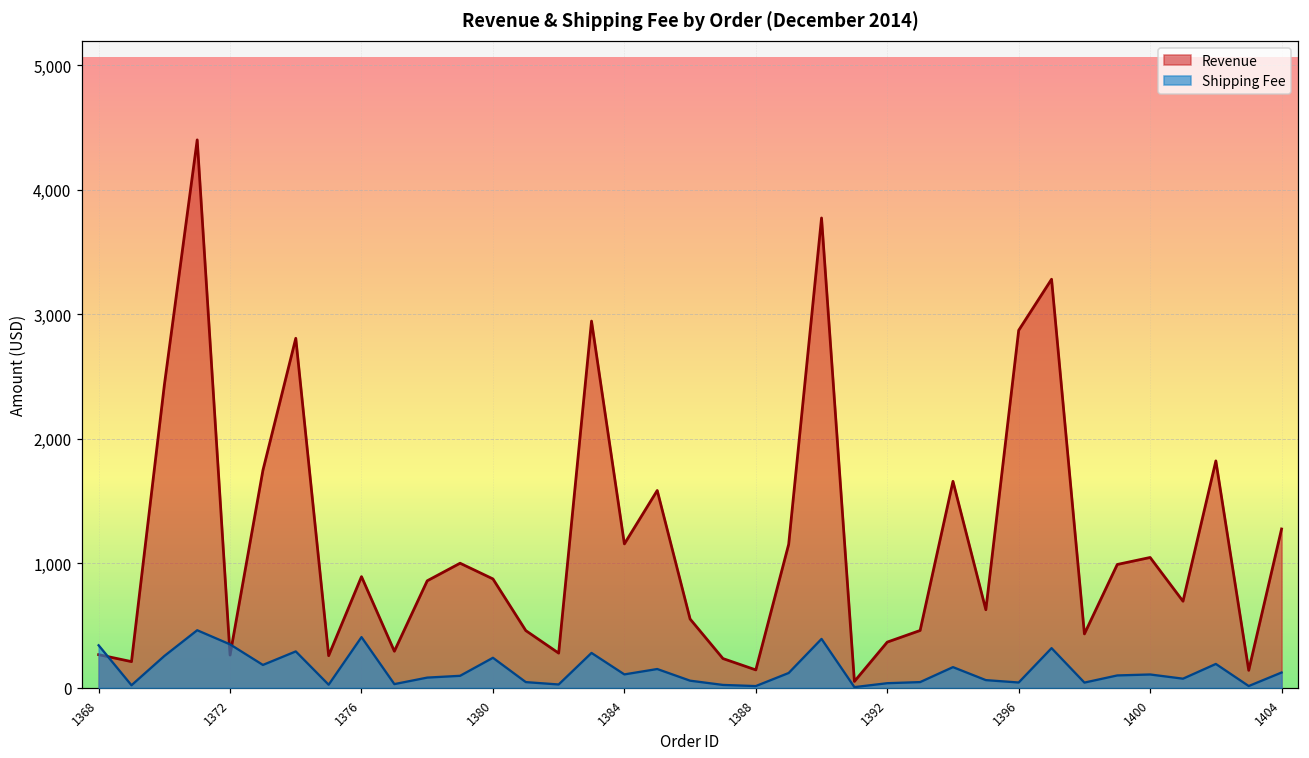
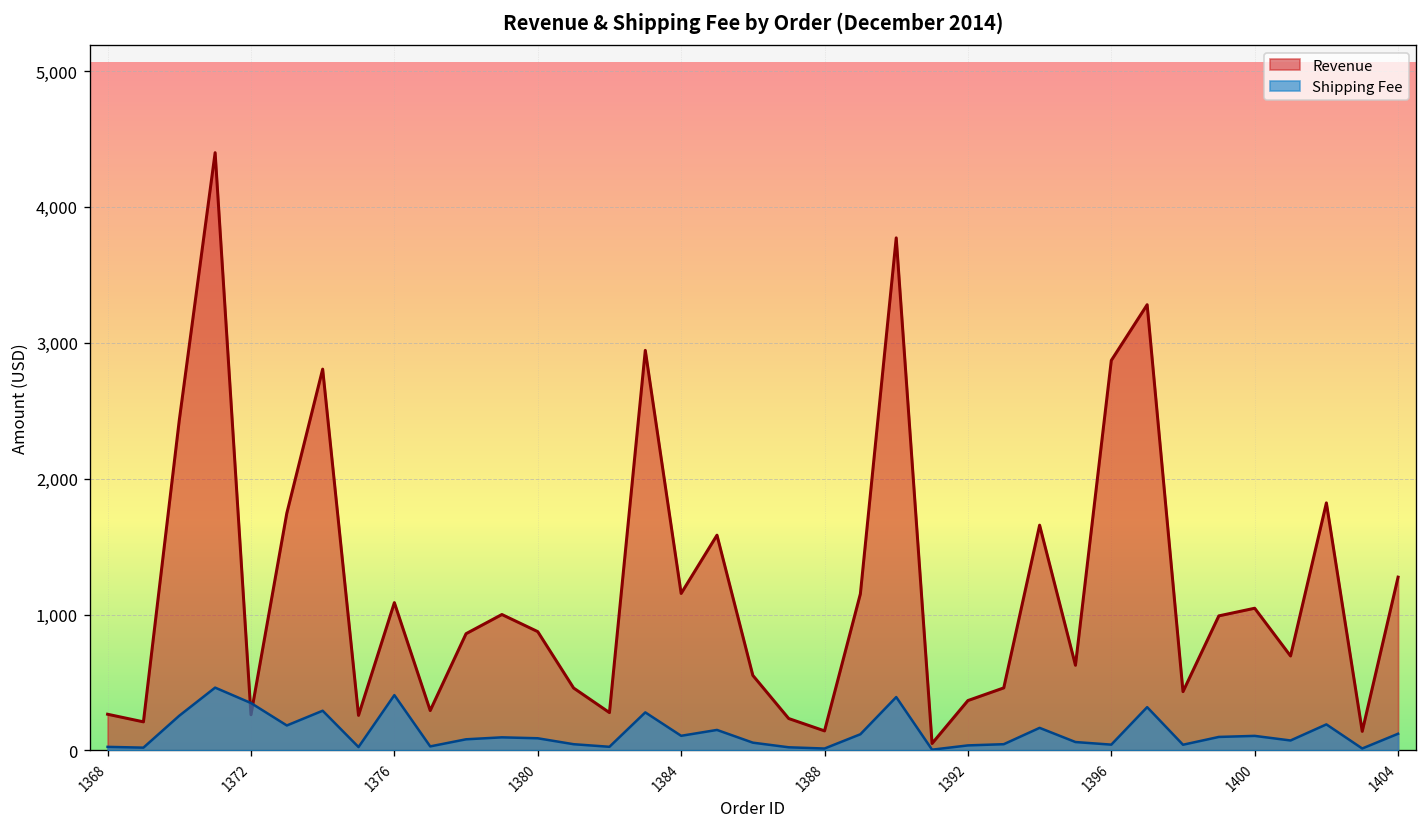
  {
    "Revenue": {
      "1368": "270",
      "1372": "260",
-     "1376": "890",
+     "1376": "1,090",
      "1380": "870",
      "1384": "1,160",
      "1388": "140",
      "1392": "370",
      "1396": "2,870",
      "1400": "1,050",
      "1404": "1,280"
    },
    "Shipping Fee": {
-     "1368": "340",
+     "1368": "30",
      "1372": "350",
      "1376": "410",
-     "1380": "240",
+     "1380": "90",
      "1384": "110",
      "1388": "10",
      "1392": "40",
      "1396": "40",
      "1400": "110",
      "1404": "120"
    }
  }
